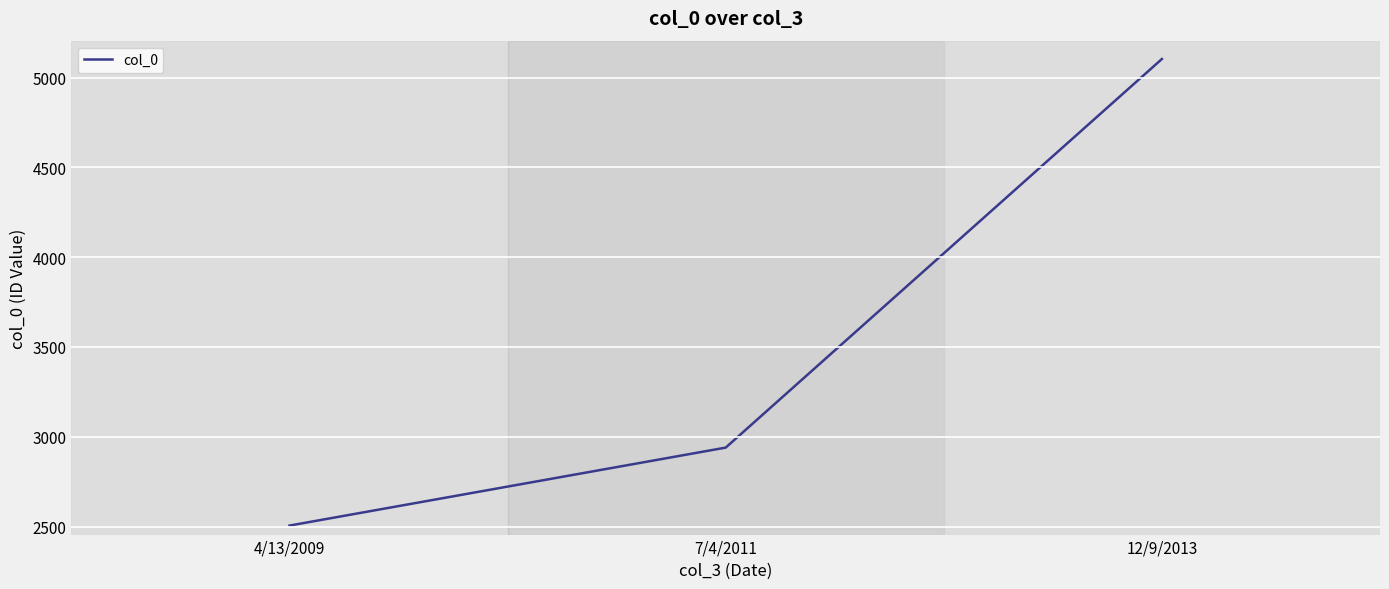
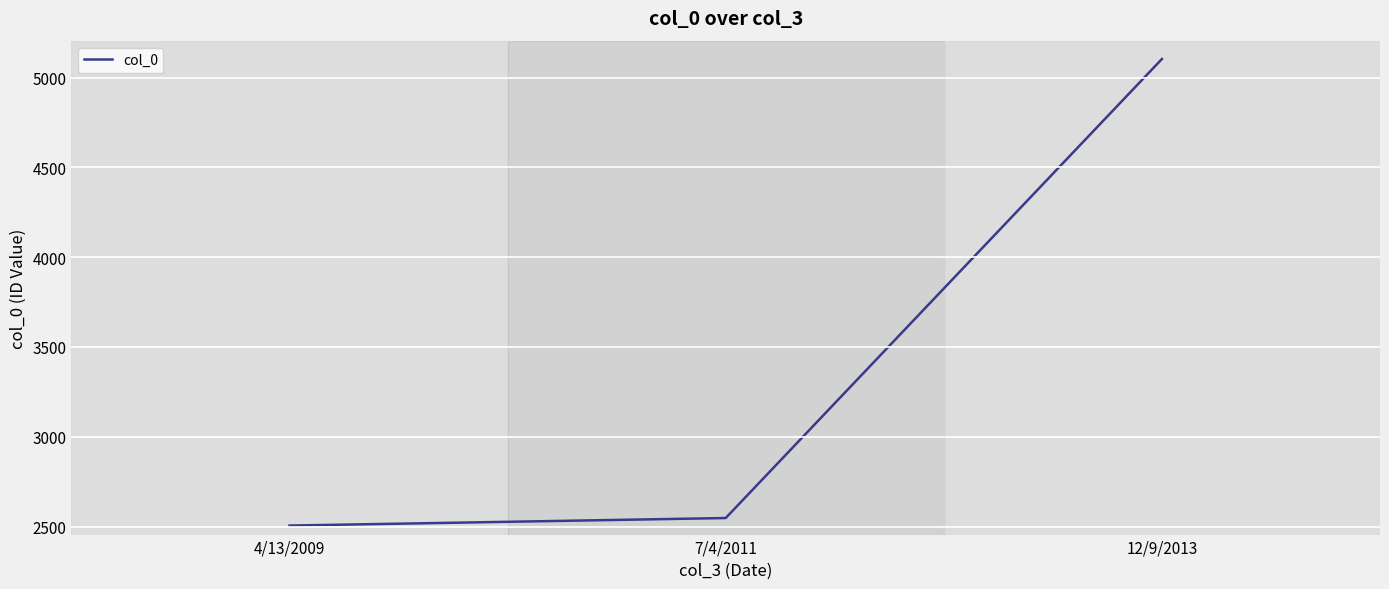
  {
    "4/13/2009": 2510,
-   "7/4/2011": 2940,
+   "7/4/2011": 2550,
    "12/9/2013": 5100
  }
